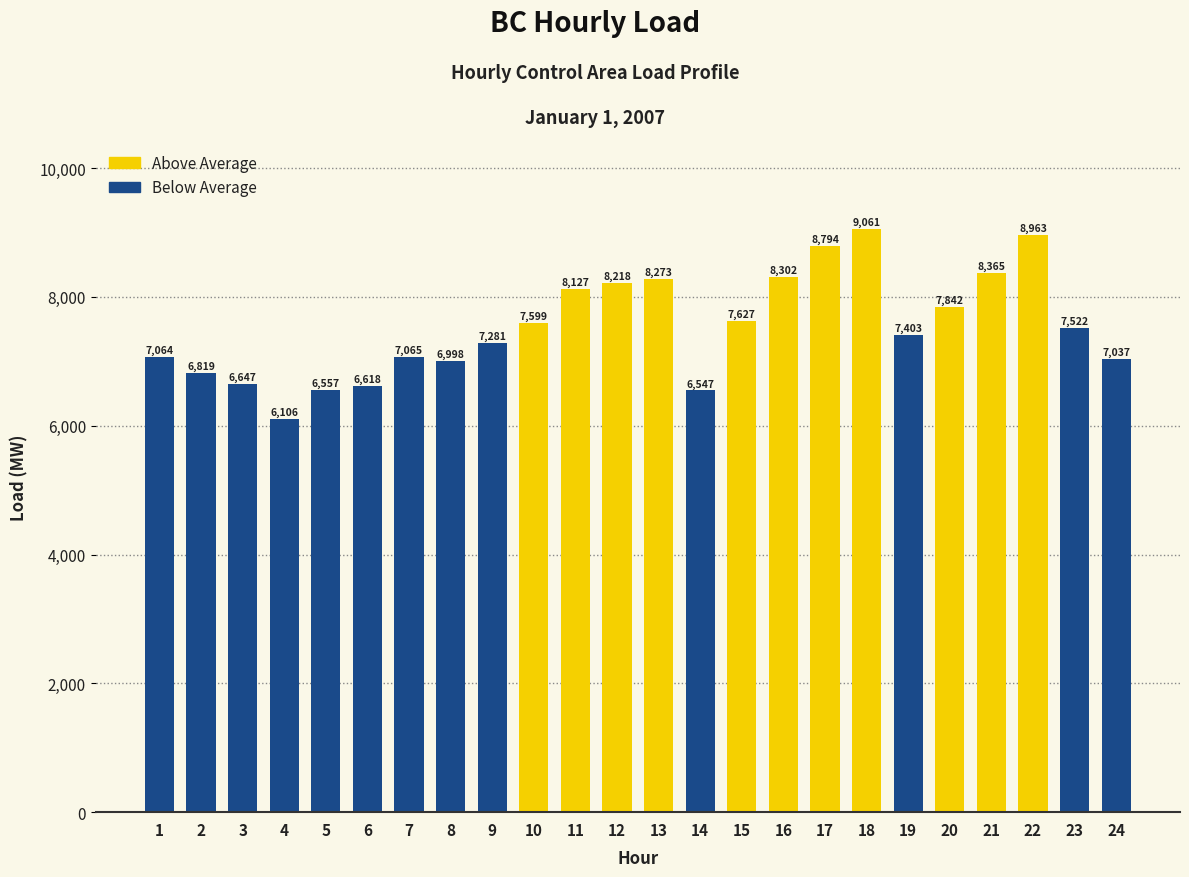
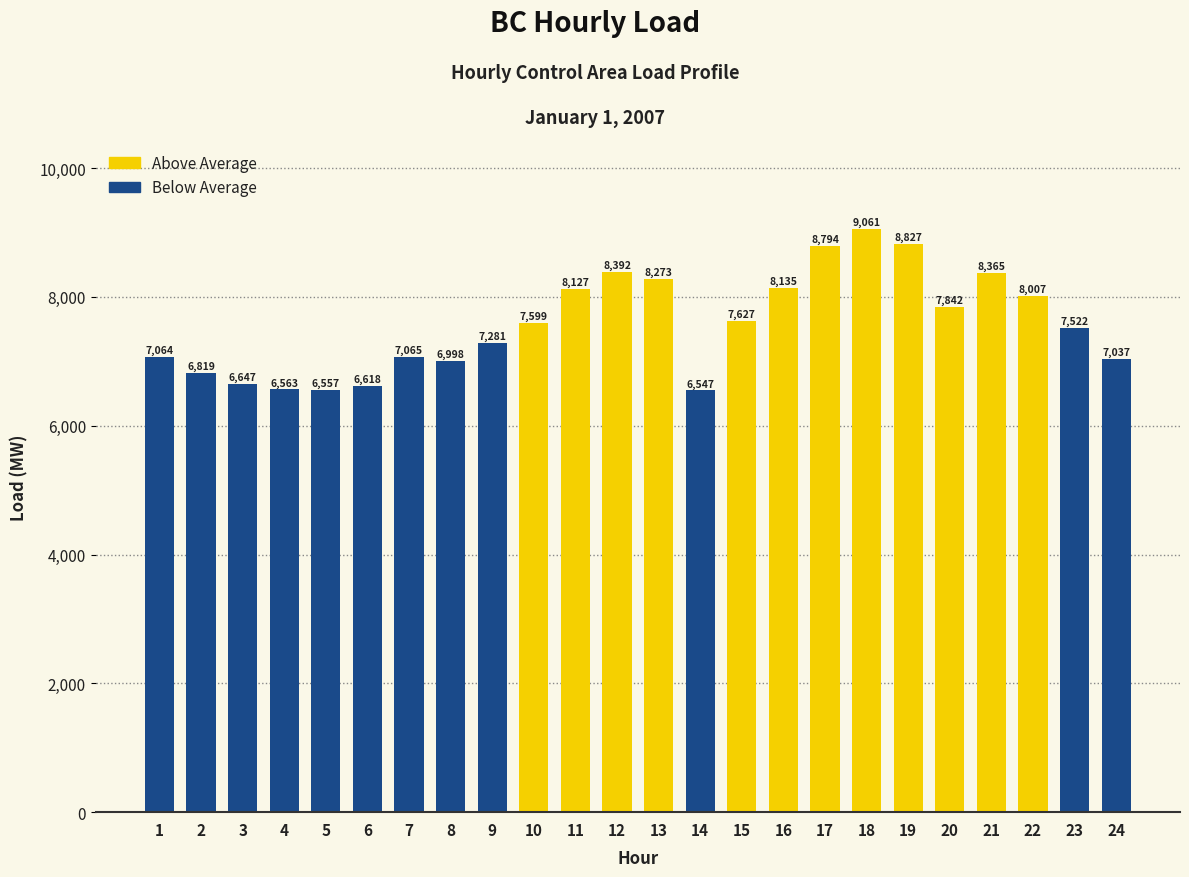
  {
    "1": "7,064",
    "2": "6,819",
    "3": "6,647",
-   "4": "6,106",
+   "4": "6,563",
    "5": "6,557",
    "6": "6,618",
    "7": "7,065",
    "8": "6,998",
    "9": "7,281",
    "10": "7,599",
    "11": "8,127",
-   "12": "8,218",
+   "12": "8,392",
    "13": "8,273",
    "14": "6,547",
    "15": "7,627",
-   "16": "8,302",
+   "16": "8,135",
    "17": "8,794",
    "18": "9,061",
-   "19": "7,403",
+   "19": "8,827",
    "20": "7,842",
    "21": "8,365",
-   "22": "8,963",
+   "22": "8,007",
    "23": "7,522",
    "24": "7,037"
  }
